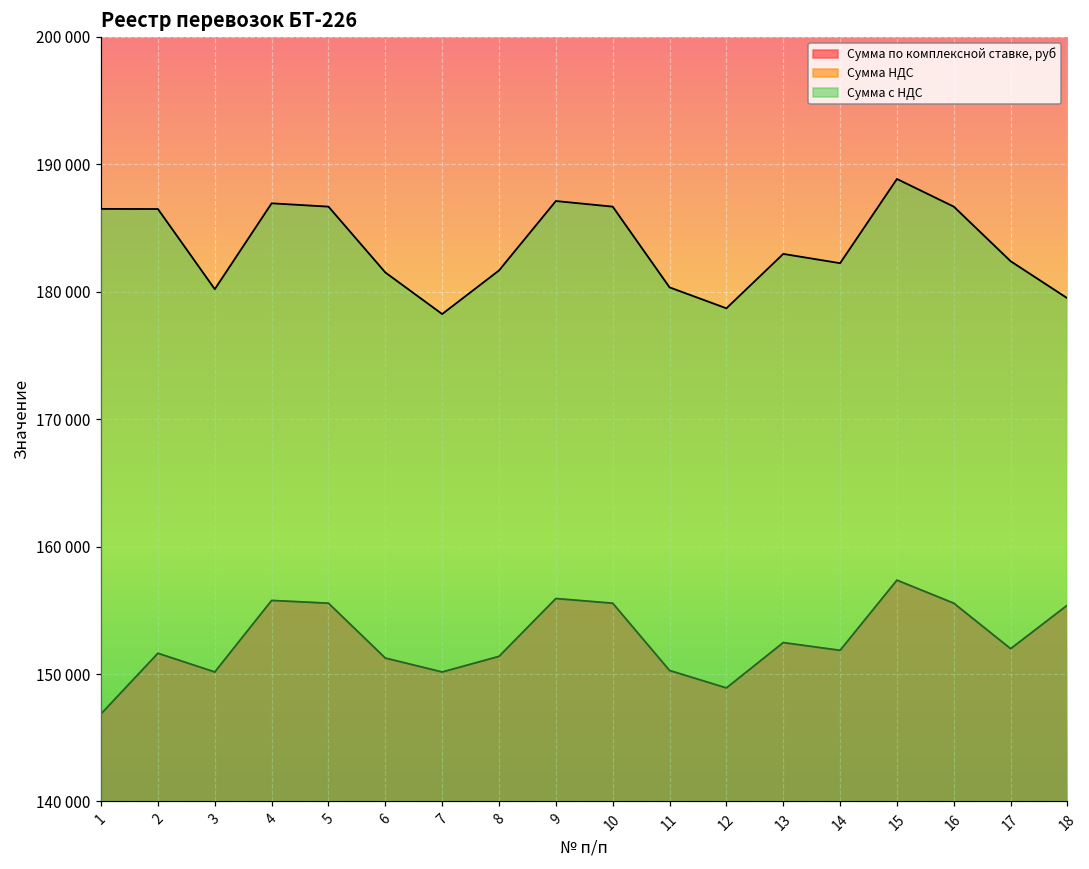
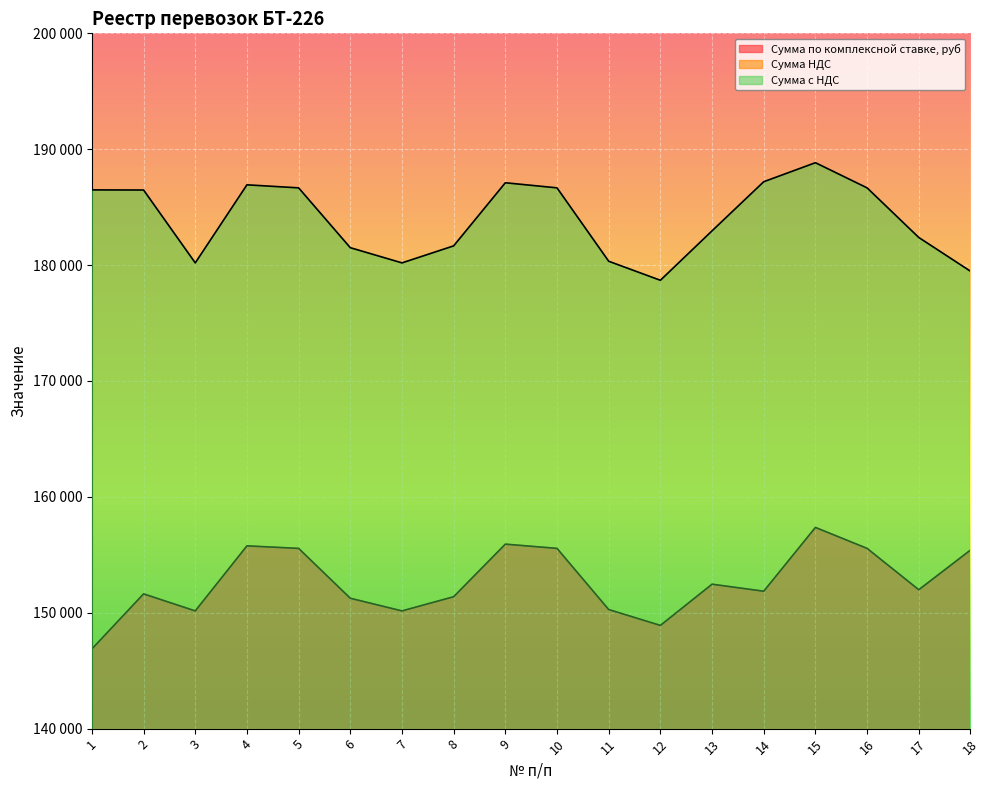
  {
    "Сумма по комплексной ставке, руб": {
      "1": 146900,
      "2": 151600,
      "3": 150200,
      "4": 155800,
      "5": 155600,
      "6": 151300,
      "7": 150200,
      "8": 151400,
      "9": 155900,
      "10": 155600,
      "11": 150300,
      "12": 148900,
      "13": 152500,
      "14": 151900,
      "15": 157400,
      "16": 155600,
      "17": 152000,
      "18": 155400
    },
    "Сумма с НДС": {
      "1": 186500,
      "2": 186500,
      "3": 180200,
      "4": 186900,
      "5": 186700,
      "6": 181500,
-     "7": 178200,
+     "7": 180200,
      "8": 181700,
      "9": 187100,
      "10": 186700,
      "11": 180300,
      "12": 178700,
      "13": 183000,
-     "14": 182200,
+     "14": 187200,
      "15": 188800,
      "16": 186700,
      "17": 182400,
      "18": 179500
    }
  }
